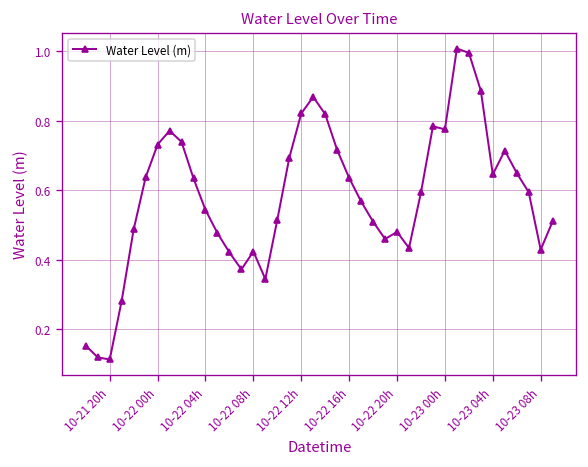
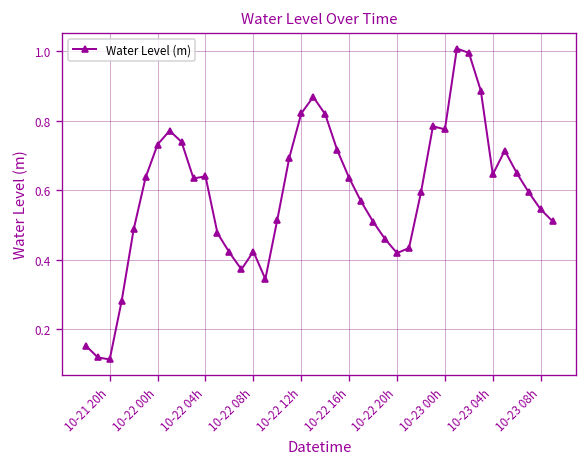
  {
    "10-21 20h": 0.11,
    "10-22 00h": 0.73,
-   "10-22 04h": 0.54,
+   "10-22 04h": 0.64,
    "10-22 08h": 0.42,
    "10-22 12h": 0.82,
    "10-22 16h": 0.64,
-   "10-22 20h": 0.48,
+   "10-22 20h": 0.42,
    "10-23 00h": 0.78,
    "10-23 04h": 0.65,
-   "10-23 08h": 0.43
+   "10-23 08h": 0.55
  }
